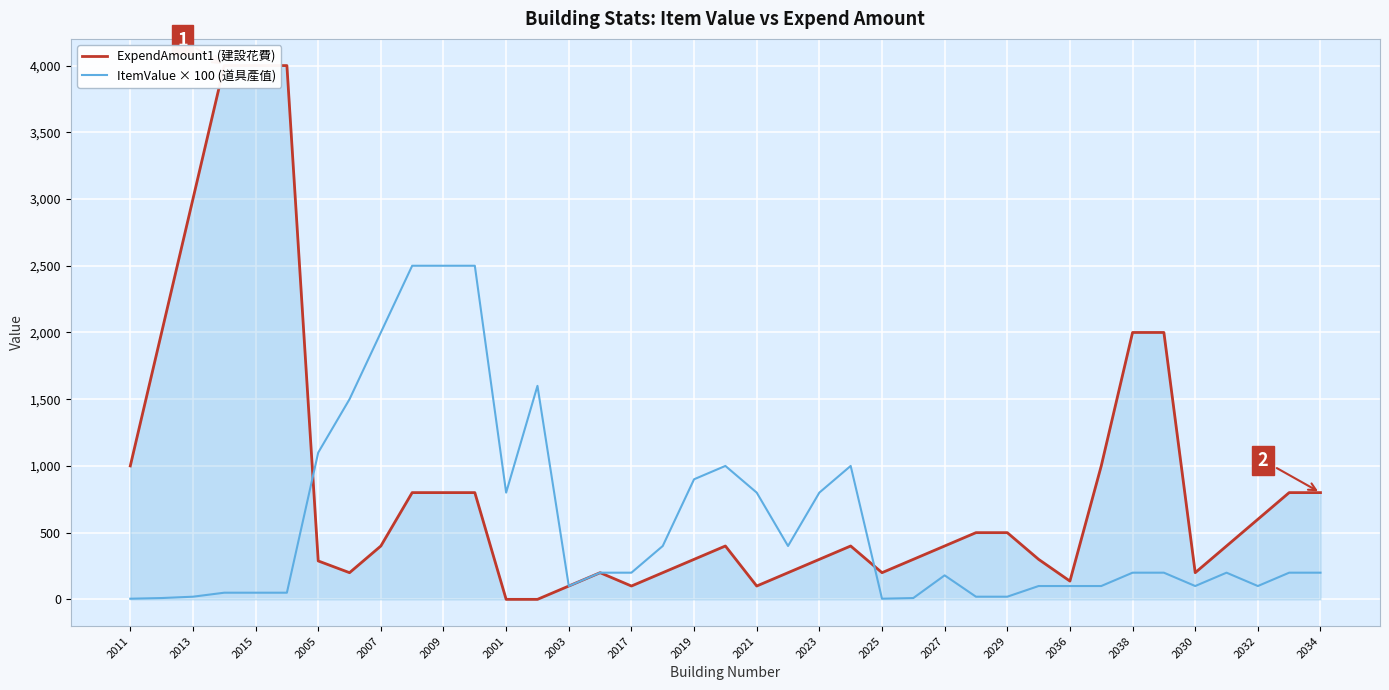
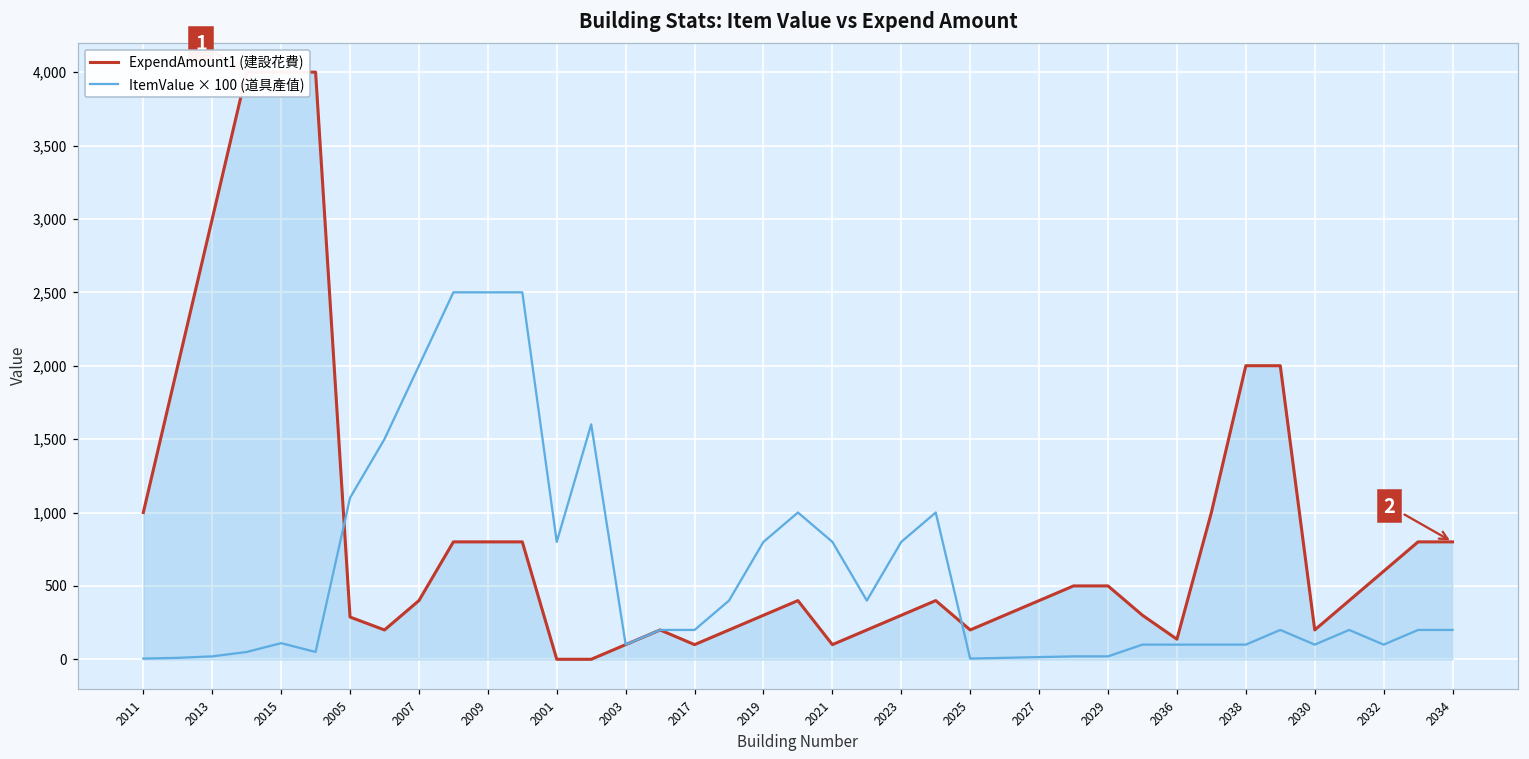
  {
    "ExpendAmount1 (建設花費)": {
      "2011": "1,000",
      "2013": "3,000",
      "2005": "290",
      "2007": "400",
      "2009": "800",
      "2001": "0",
      "2017": "100",
      "2019": "300",
      "2021": "100",
      "2023": "300",
      "2025": "200",
      "2027": "400",
      "2029": "500",
      "2036": "140",
      "2038": "2,000",
      "2030": "200",
      "2032": "600",
      "2034": "800"
    },
    "ItemValue × 100 (道具產值)": {
      "2011": "10",
      "2013": "20",
-     "2015": "50",
+     "2015": "110",
      "2005": "1,100",
      "2007": "2,000",
      "2009": "2,500",
      "2001": "800",
      "2017": "200",
-     "2019": "900",
+     "2019": "800",
      "2021": "800",
      "2023": "800",
      "2025": "10",
-     "2027": "180",
+     "2027": "20",
      "2029": "20",
      "2036": "100",
-     "2038": "200",
+     "2038": "100",
      "2030": "100",
      "2032": "100",
      "2034": "200"
    }
  }
